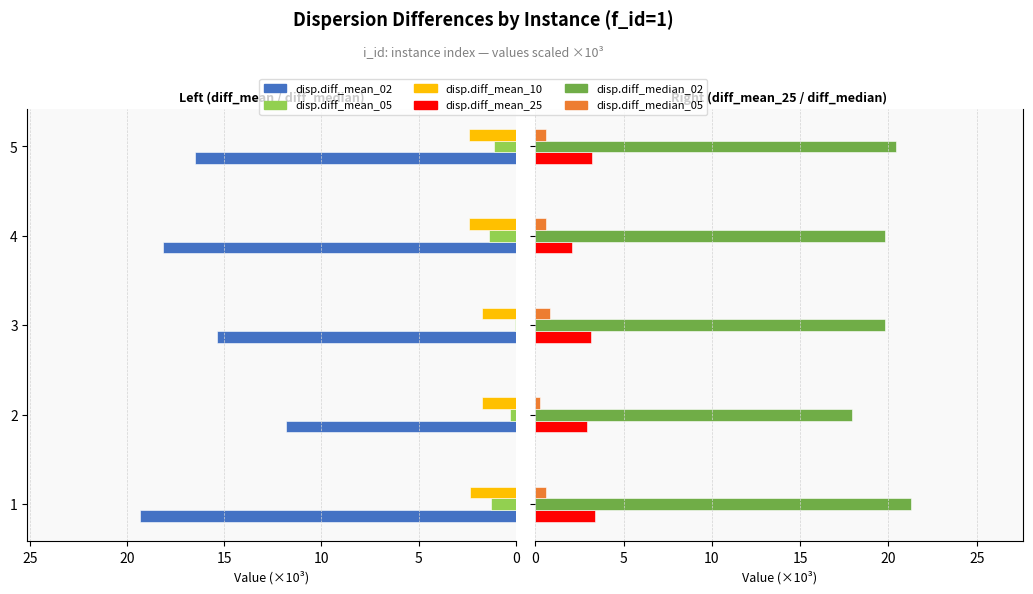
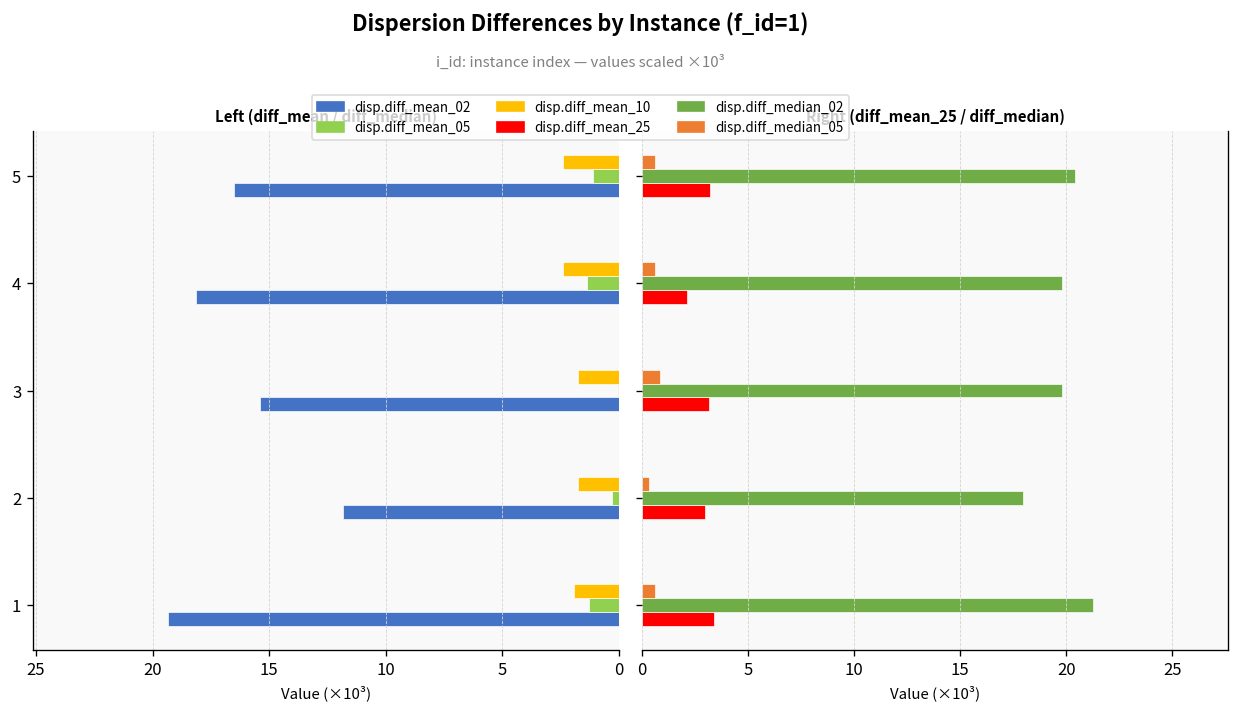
  {
    "Left (diff_mean / diff_median)": {
      "disp.diff_mean_02": {
        "5": 16.5,
        "4": 18.1,
        "3": 15.4,
        "2": 11.8,
        "1": 19.3
      },
      "disp.diff_mean_05": {
        "5": 1.1,
        "4": 1.4,
        "2": 0.3,
        "1": 1.3
      },
      "disp.diff_mean_10": {
        "5": 2.4,
        "4": 2.4,
        "3": 1.7,
        "2": 1.8,
-       "1": 2.4
+       "1": 1.9
      }
    }
  }
